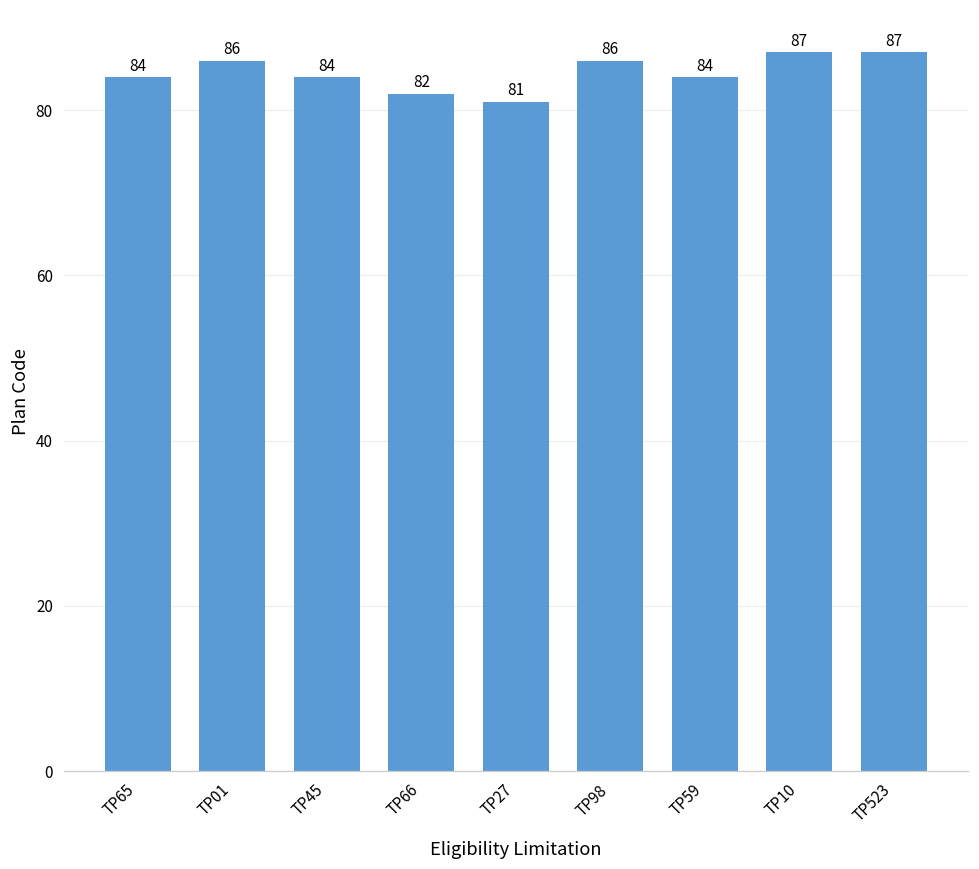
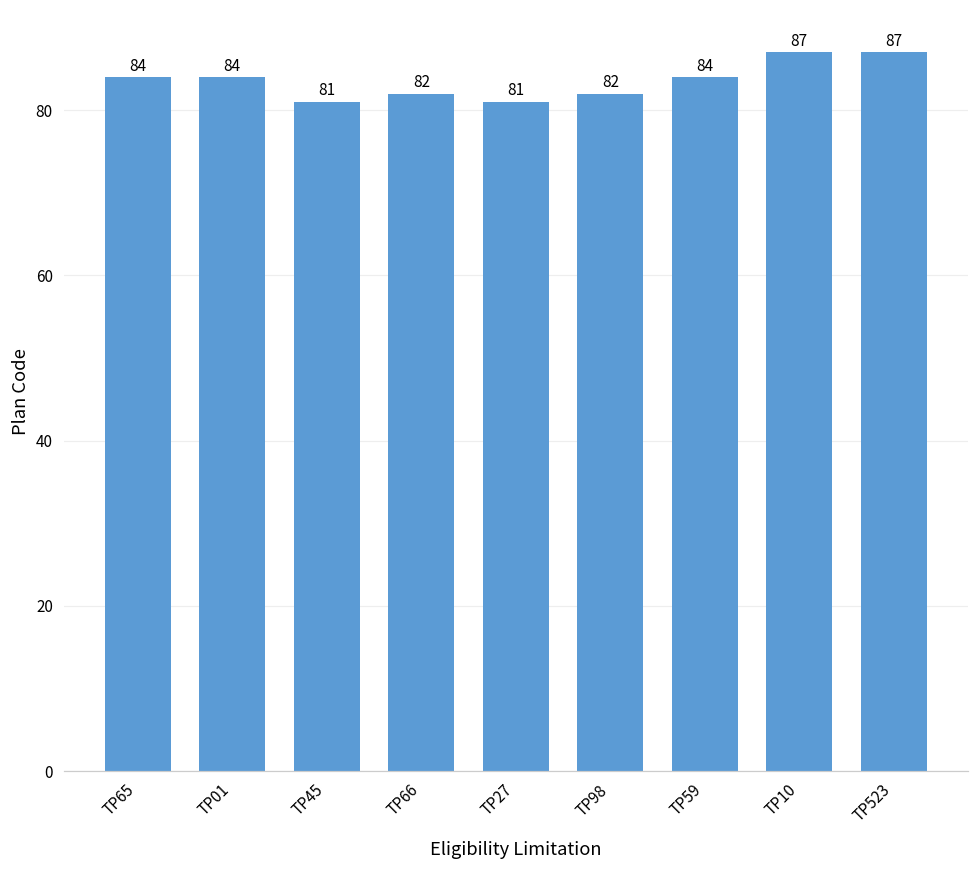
  {
    "TP65": 84,
-   "TP01": 86,
-   "TP45": 84,
+   "TP01": 84,
+   "TP45": 81,
    "TP66": 82,
    "TP27": 81,
-   "TP98": 86,
+   "TP98": 82,
    "TP59": 84,
    "TP10": 87,
    "TP523": 87
  }
